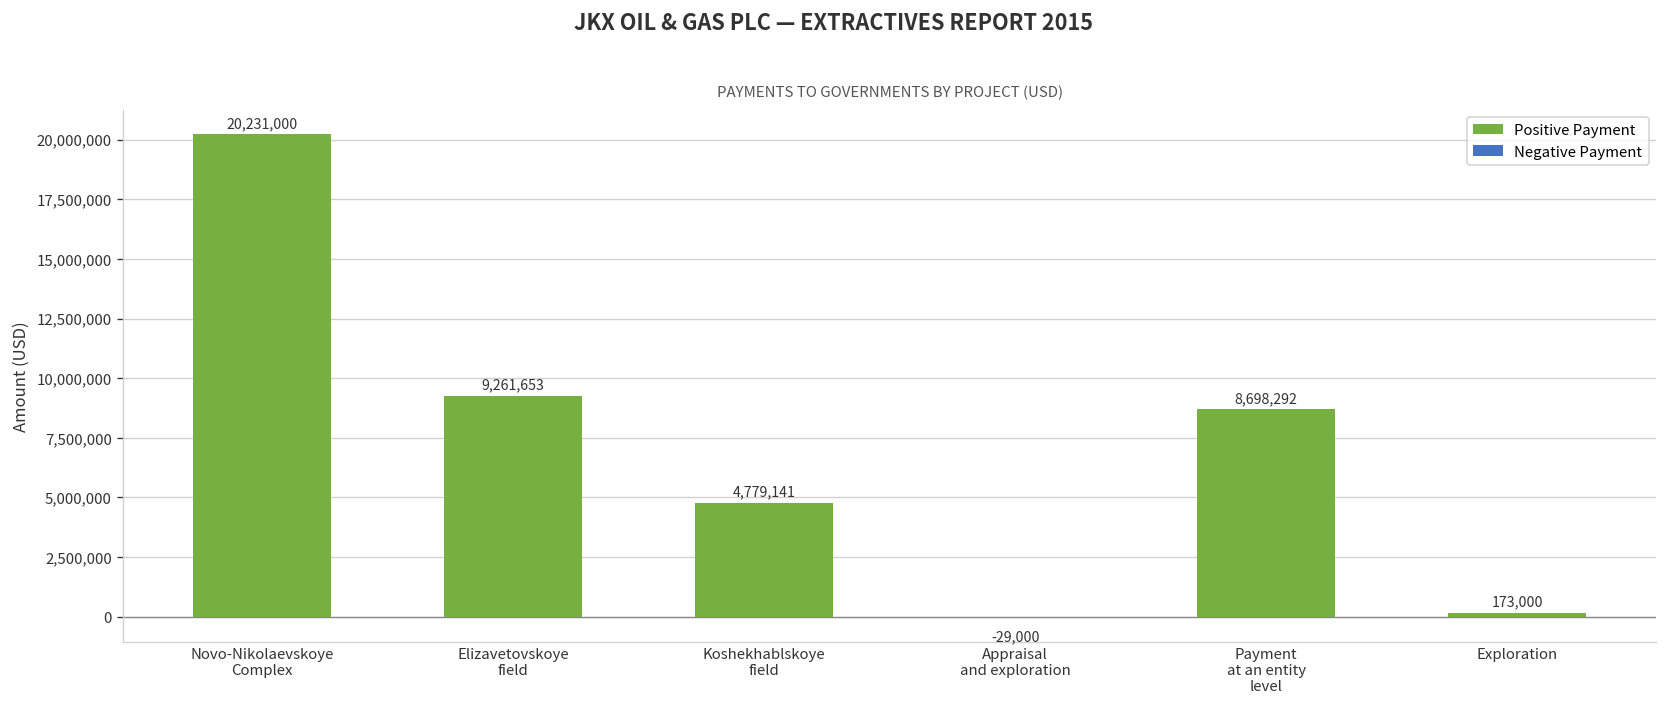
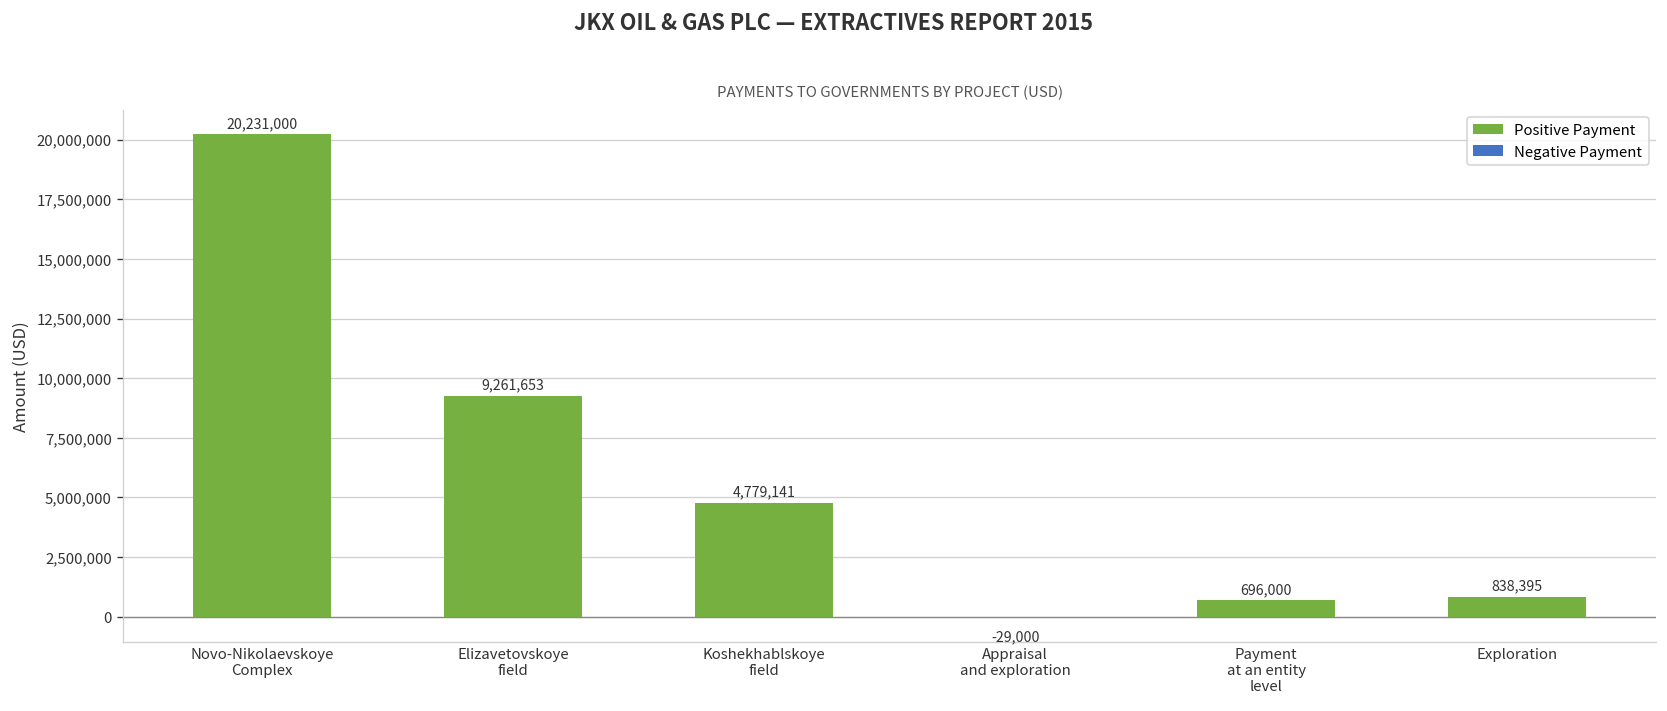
  {
    "Novo-Nikolaevskoye Complex": "20,231,000",
    "Elizavetovskoye field": "9,261,653",
    "Koshekhablskoye field": "4,779,141",
    "Appraisal and exploration": "-29,000",
-   "Payment at an entity level": "8,698,292",
-   "Exploration": "173,000"
+   "Payment at an entity level": "696,000",
+   "Exploration": "838,395"
  }
